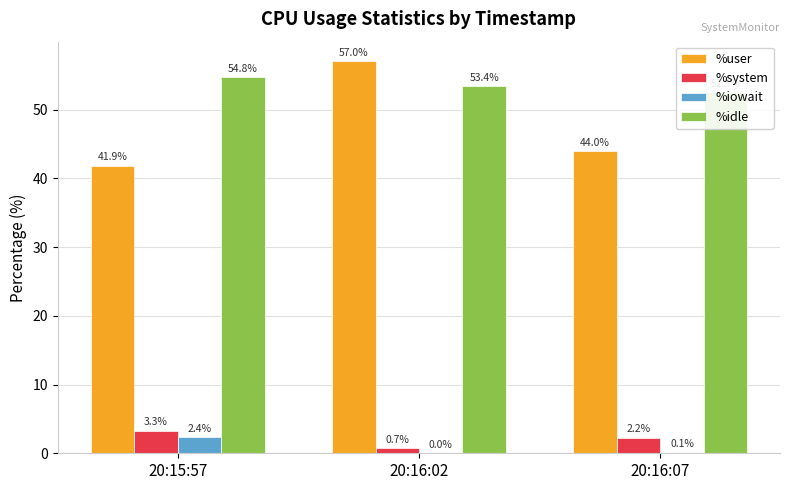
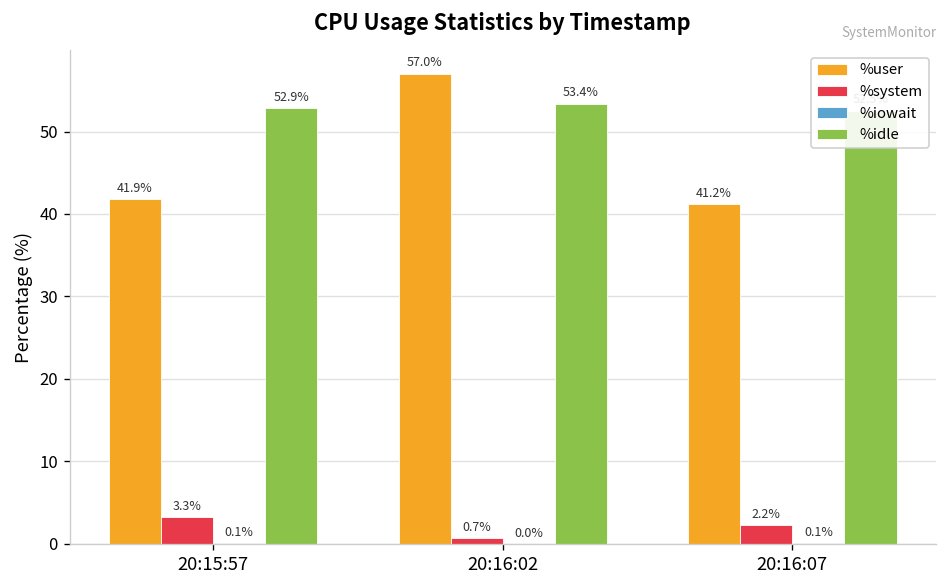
  {
    "%user": {
      "20:15:57": "41.9%",
      "20:16:02": "57.0%",
-     "20:16:07": "44.0%"
+     "20:16:07": "41.2%"
    },
    "%system": {
      "20:15:57": "3.3%",
      "20:16:02": "0.7%",
      "20:16:07": "2.2%"
    },
    "%iowait": {
-     "20:15:57": "2.4%",
+     "20:15:57": "0.1%",
      "20:16:02": "0.0%",
      "20:16:07": "0.1%"
    },
    "%idle": {
-     "20:15:57": "54.8%",
+     "20:15:57": "52.9%",
      "20:16:02": "53.4%"
    }
  }
